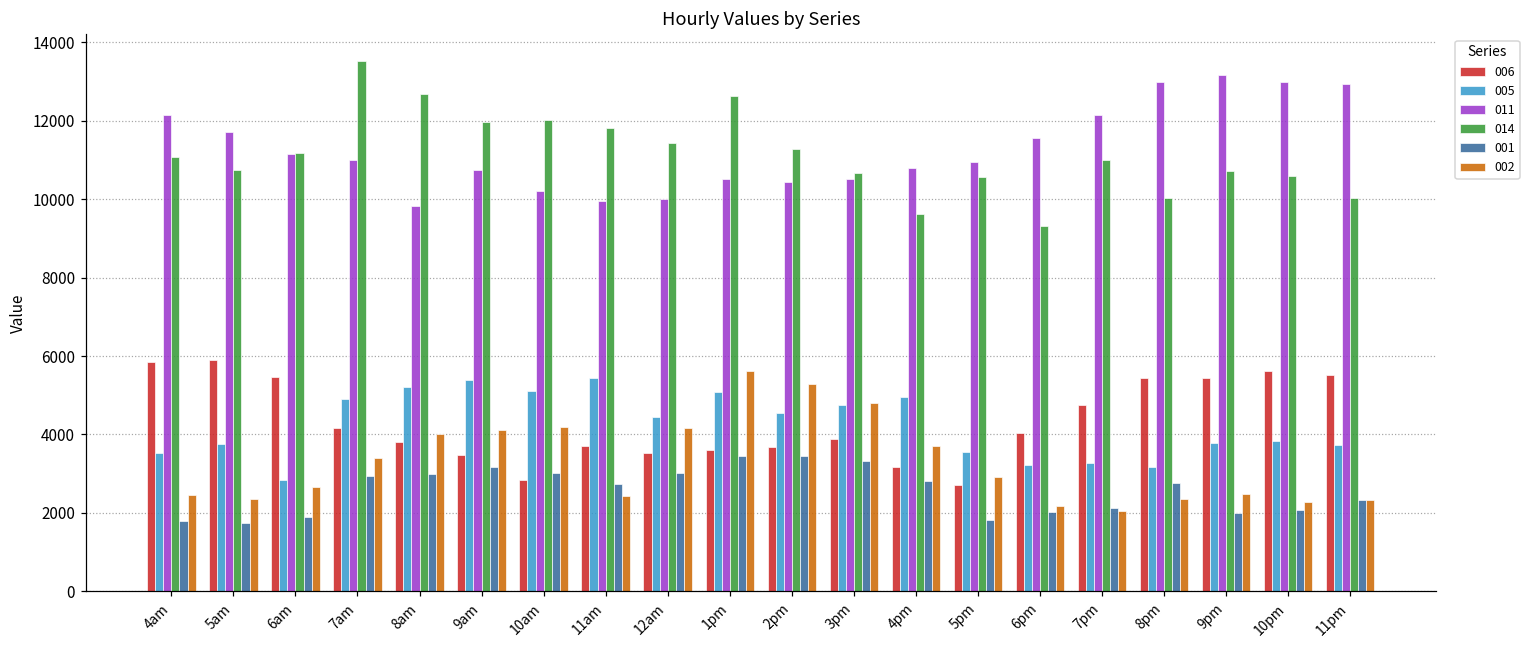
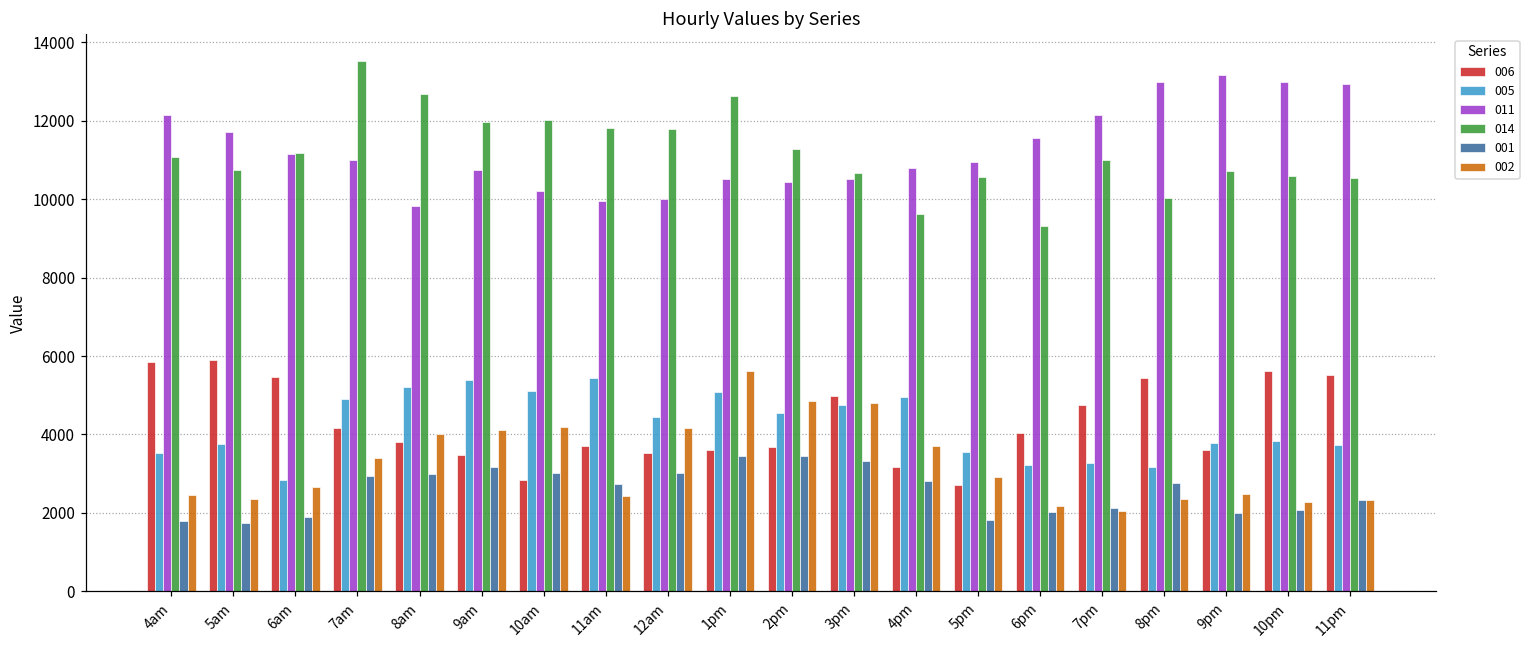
  {
    "006": {
      "4am": 5800,
      "5am": 5900,
      "6am": 5500,
      "7am": 4200,
      "8am": 3800,
      "9am": 3500,
      "10am": 2800,
      "11am": 3700,
      "12am": 3500,
      "1pm": 3600,
      "2pm": 3700,
-     "3pm": 3900,
+     "3pm": 5000,
      "4pm": 3200,
      "5pm": 2700,
      "6pm": 4000,
      "7pm": 4800,
      "8pm": 5400,
-     "9pm": 5500,
+     "9pm": 3600,
      "10pm": 5600,
      "11pm": 5500
    },
    "005": {
      "4am": 3500,
      "5am": 3800,
      "6am": 2800,
      "7am": 4900,
      "8am": 5200,
      "9am": 5400,
      "10am": 5100,
      "11am": 5400,
      "12am": 4400,
      "1pm": 5100,
      "2pm": 4600,
      "3pm": 4700,
      "4pm": 5000,
      "5pm": 3600,
      "6pm": 3200,
      "7pm": 3300,
      "8pm": 3200,
      "9pm": 3800,
      "10pm": 3800,
      "11pm": 3700
    },
    "011": {
      "4am": 12200,
      "5am": 11700,
      "6am": 11200,
      "7am": 11000,
      "8am": 9800,
      "9am": 10800,
      "10am": 10200,
      "11am": 10000,
      "12am": 10000,
      "1pm": 10500,
      "2pm": 10500,
      "3pm": 10500,
      "4pm": 10800,
      "5pm": 11000,
      "6pm": 11600,
      "7pm": 12200,
      "8pm": 13000,
      "9pm": 13200,
      "10pm": 13000,
      "11pm": 12900
    },
    "014": {
      "4am": 11100,
      "5am": 10700,
      "6am": 11200,
      "7am": 13500,
      "8am": 12700,
      "9am": 12000,
      "10am": 12000,
      "11am": 11800,
-     "12am": 11400,
+     "12am": 11800,
      "1pm": 12600,
      "2pm": 11300,
      "3pm": 10700,
      "4pm": 9600,
      "5pm": 10600,
      "6pm": 9300,
      "7pm": 11000,
      "8pm": 10000,
      "9pm": 10700,
      "10pm": 10600,
-     "11pm": 10000
+     "11pm": 10600
    },
    "001": {
      "4am": 1800,
      "5am": 1700,
      "6am": 1900,
      "7am": 2900,
      "8am": 3000,
      "9am": 3200,
      "10am": 3000,
      "11am": 2700,
      "12am": 3000,
      "1pm": 3400,
      "2pm": 3500,
      "3pm": 3300,
      "4pm": 2800,
      "5pm": 1800,
      "6pm": 2000,
      "7pm": 2100,
      "8pm": 2800,
      "9pm": 2000,
      "10pm": 2100,
      "11pm": 2300
    },
    "002": {
      "4am": 2400,
      "5am": 2400,
      "6am": 2700,
      "7am": 3400,
      "8am": 4000,
      "9am": 4100,
      "10am": 4200,
      "11am": 2400,
      "12am": 4200,
      "1pm": 5600,
-     "2pm": 5300,
+     "2pm": 4800,
      "3pm": 4800,
      "4pm": 3700,
      "5pm": 2900,
      "6pm": 2200,
      "7pm": 2100,
      "8pm": 2400,
      "9pm": 2500,
      "10pm": 2300,
      "11pm": 2300
    }
  }
